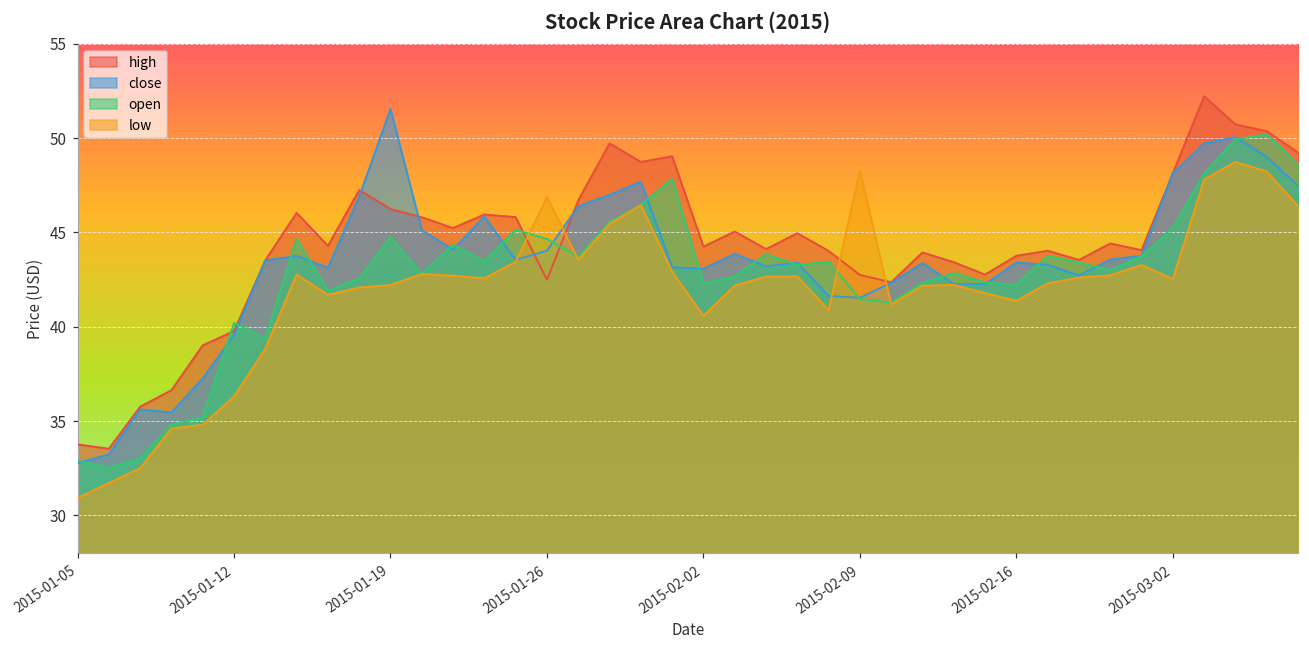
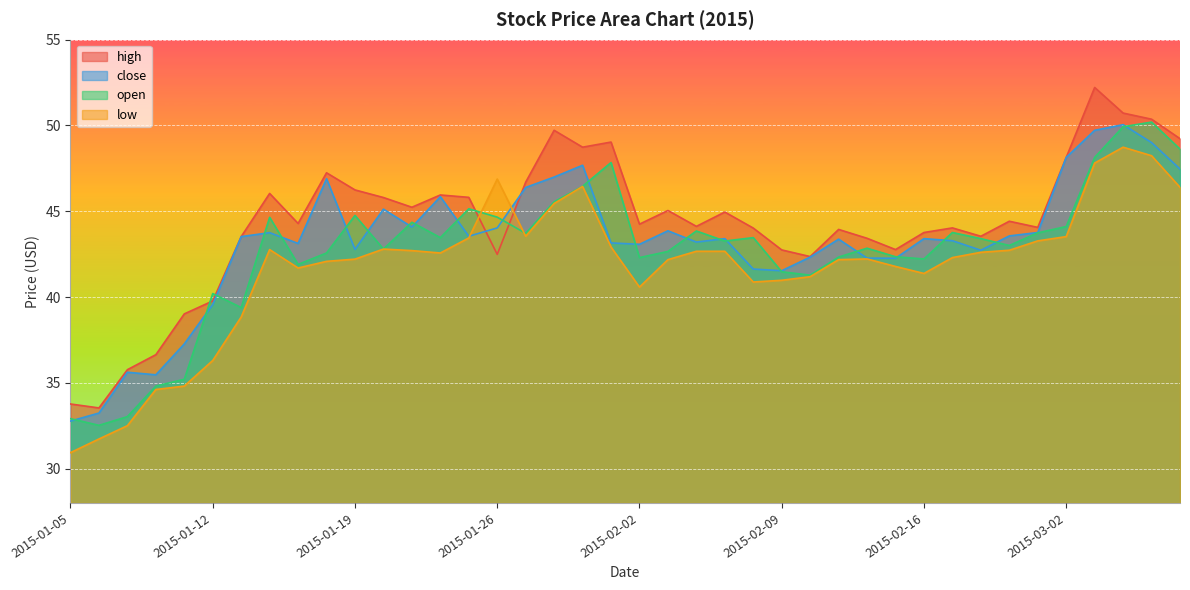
  {
    "high": {
      "2015-01-05": 33.8,
      "2015-01-12": 39.8,
      "2015-01-19": 46.2,
      "2015-01-26": 42.5,
      "2015-02-02": 44.3,
      "2015-02-09": 42.7,
      "2015-02-16": 43.8
    },
    "close": {
      "2015-01-12": 39.6,
-     "2015-01-19": 51.5,
+     "2015-01-19": 42.8,
      "2015-01-26": 44.0,
      "2015-02-02": 43.1,
      "2015-02-16": 43.4
    },
    "open": {
      "2015-01-12": 40.2,
      "2015-01-19": 44.8,
      "2015-01-26": 44.7,
      "2015-02-02": 42.3,
      "2015-02-16": 42.2,
-     "2015-03-02": 45.3
+     "2015-03-02": 44.1
    },
    "low": {
      "2015-01-05": 30.9,
      "2015-01-12": 36.3,
      "2015-01-19": 42.2,
      "2015-01-26": 46.9,
      "2015-02-02": 40.6,
-     "2015-02-09": 48.3,
+     "2015-02-09": 41.0,
      "2015-02-16": 41.4,
-     "2015-03-02": 42.5
+     "2015-03-02": 43.5
    }
  }
